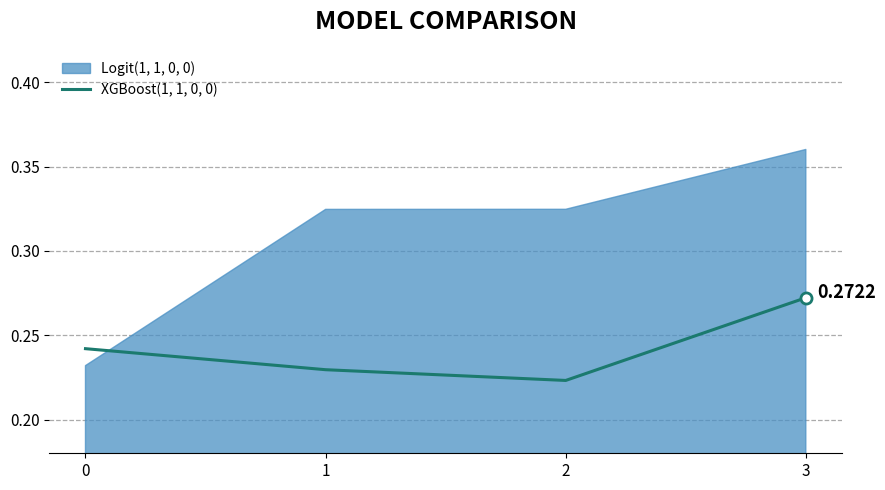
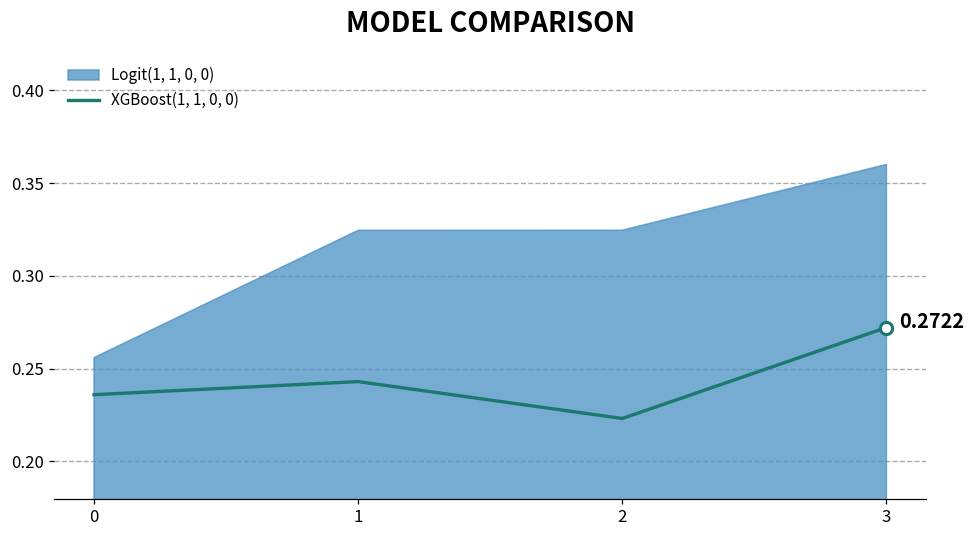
  {
    "XGBoost(1, 1, 0, 0)": {
-     "0": 0.242,
-     "1": 0.230,
+     "0": 0.236,
+     "1": 0.243,
      "2": 0.223
    },
    "Logit(1, 1, 0, 0)": {
-     "0": 0.232,
+     "0": 0.256,
      "1": 0.325,
      "2": 0.325,
      "3": 0.360
    }
  }
